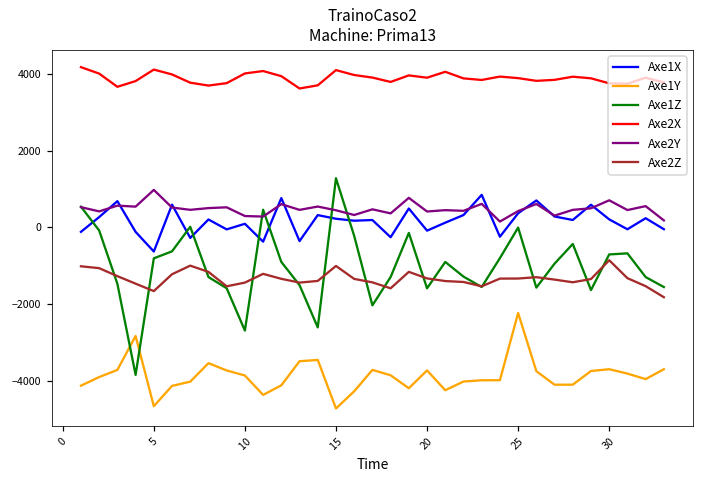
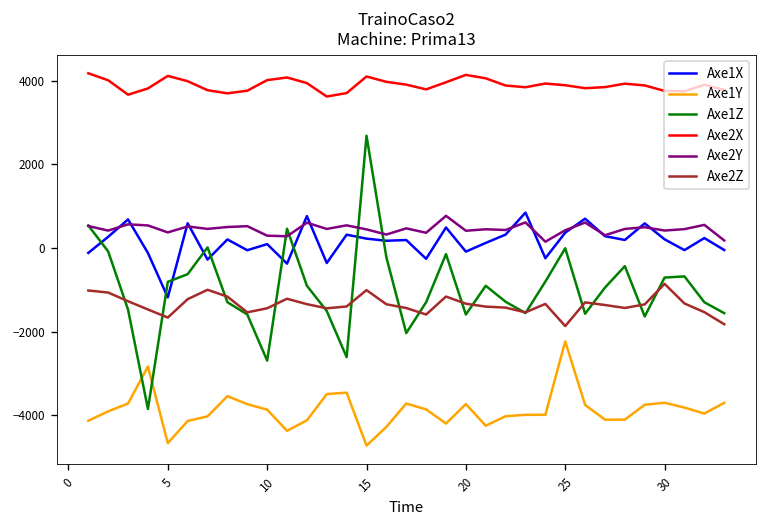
  {
    "Axe1X": {
-     "5": -600,
+     "5": -1200,
      "10": 100,
      "15": 200,
      "20": -100,
      "30": 200
    },
    "Axe1Y": {
      "5": -4700,
      "10": -3900,
      "15": -4700,
      "20": -3700,
      "25": -2200,
      "30": -3700
    },
    "Axe1Z": {
      "5": -800,
      "10": -2700,
-     "15": 1300,
+     "15": 2700,
      "20": -1600,
      "25": 0,
      "30": -700
    },
    "Axe2X": {
      "5": 4100,
      "10": 4000,
      "15": 4100,
-     "20": 3900,
+     "20": 4100,
      "25": 3900
    },
    "Axe2Y": {
-     "5": 1000,
+     "5": 400,
      "10": 300,
      "15": 400,
      "20": 400,
-     "30": 700
+     "30": 400
    },
    "Axe2Z": {
      "5": -1700,
      "10": -1400,
      "15": -1000,
      "20": -1300,
-     "25": -1300,
+     "25": -1900,
      "30": -900
    }
  }
